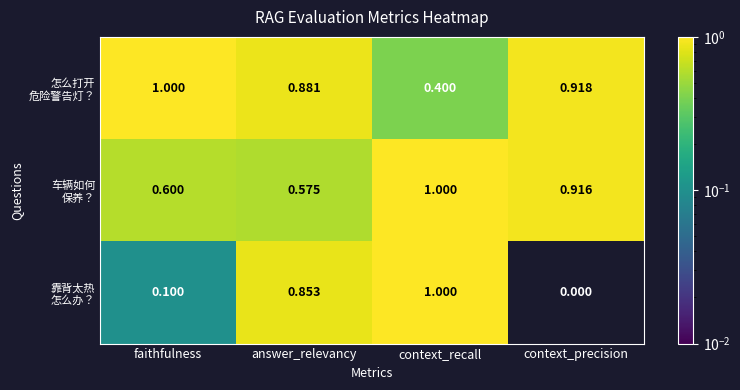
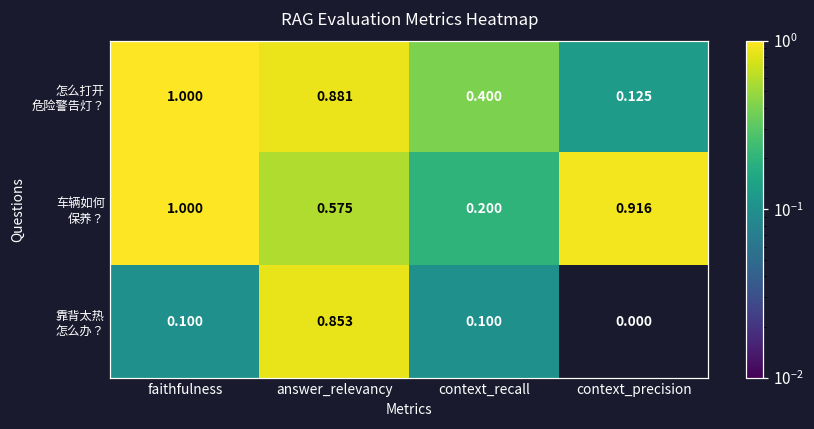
  {
    "怎么打开 危险警告灯？": {
      "faithfulness": 1.000,
      "answer_relevancy": 0.881,
      "context_recall": 0.400,
-     "context_precision": 0.918
+     "context_precision": 0.125
    },
    "车辆如何 保养？": {
-     "faithfulness": 0.600,
+     "faithfulness": 1.000,
      "answer_relevancy": 0.575,
-     "context_recall": 1.000,
+     "context_recall": 0.200,
      "context_precision": 0.916
    },
    "靠背太热 怎么办？": {
      "faithfulness": 0.100,
      "answer_relevancy": 0.853,
-     "context_recall": 1.000,
+     "context_recall": 0.100,
      "context_precision": 0.000
    }
  }
